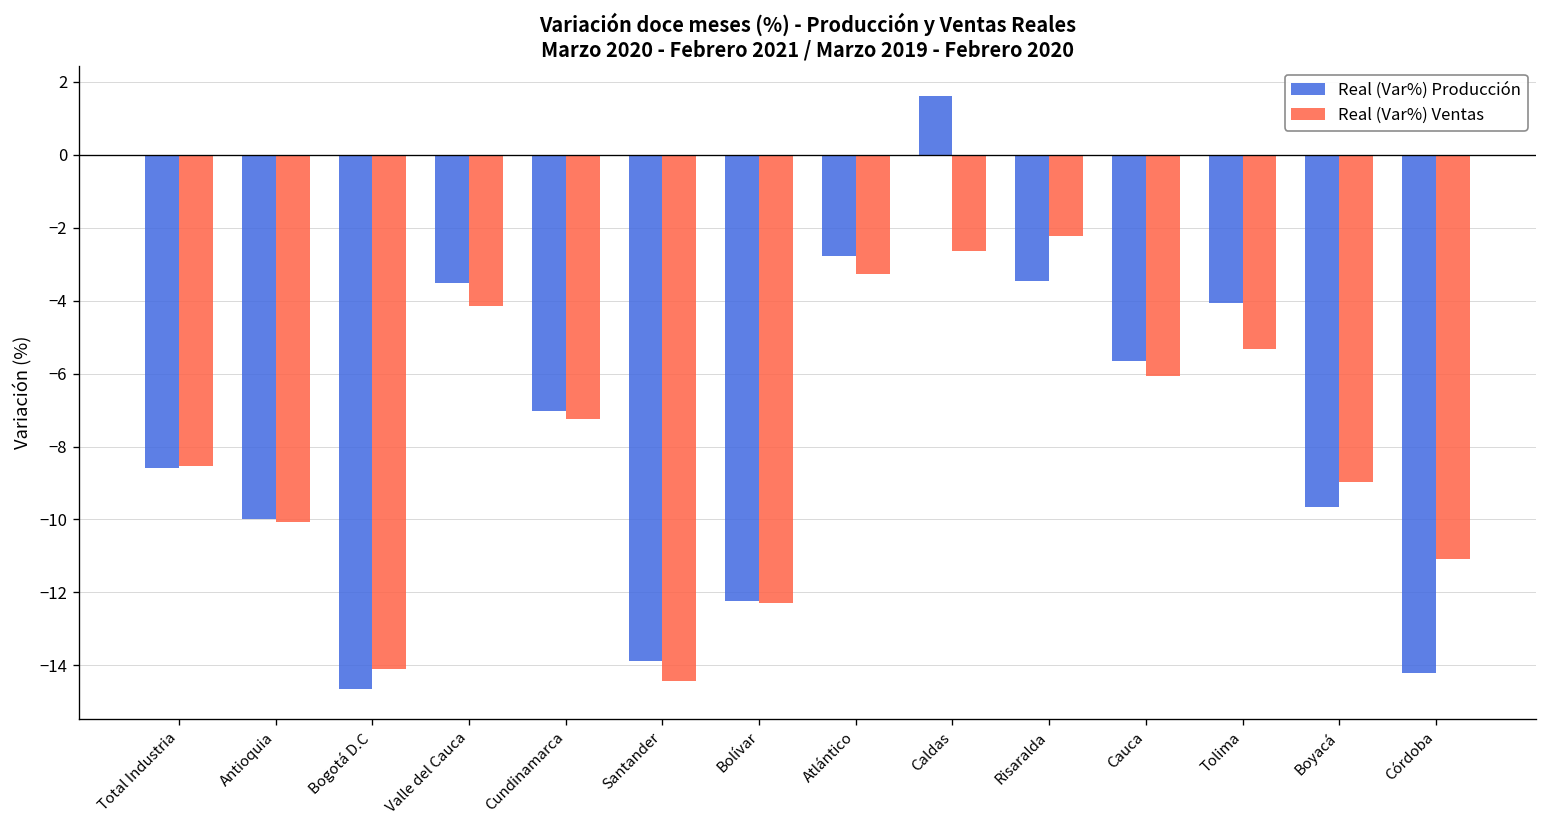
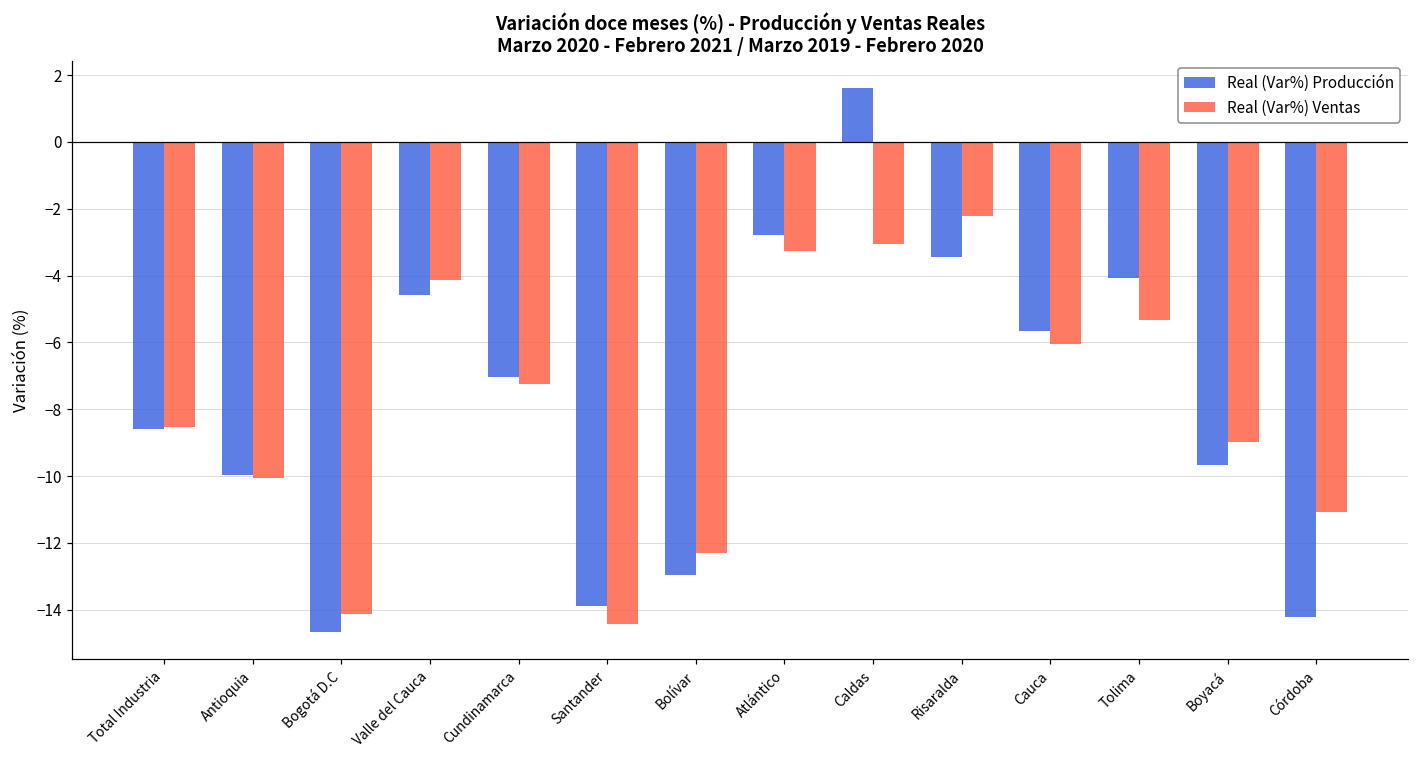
  {
    "Real (Var%) Producción": {
      "Total Industria": -8.6,
      "Antioquia": -10.0,
      "Bogotá D.C": -14.7,
-     "Valle del Cauca": -3.5,
+     "Valle del Cauca": -4.6,
      "Cundinamarca": -7.0,
      "Santander": -13.9,
-     "Bolívar": -12.2,
+     "Bolívar": -13.0,
      "Atlántico": -2.8,
      "Caldas": 1.6,
      "Risaralda": -3.5,
      "Cauca": -5.6,
      "Tolima": -4.1,
      "Boyacá": -9.7,
      "Córdoba": -14.2
    },
    "Real (Var%) Ventas": {
      "Total Industria": -8.5,
      "Antioquia": -10.1,
      "Bogotá D.C": -14.1,
      "Valle del Cauca": -4.1,
      "Cundinamarca": -7.2,
      "Santander": -14.4,
      "Bolívar": -12.3,
      "Atlántico": -3.3,
-     "Caldas": -2.6,
+     "Caldas": -3.0,
      "Risaralda": -2.2,
      "Cauca": -6.1,
      "Tolima": -5.3,
      "Boyacá": -9.0,
      "Córdoba": -11.1
    }
  }
